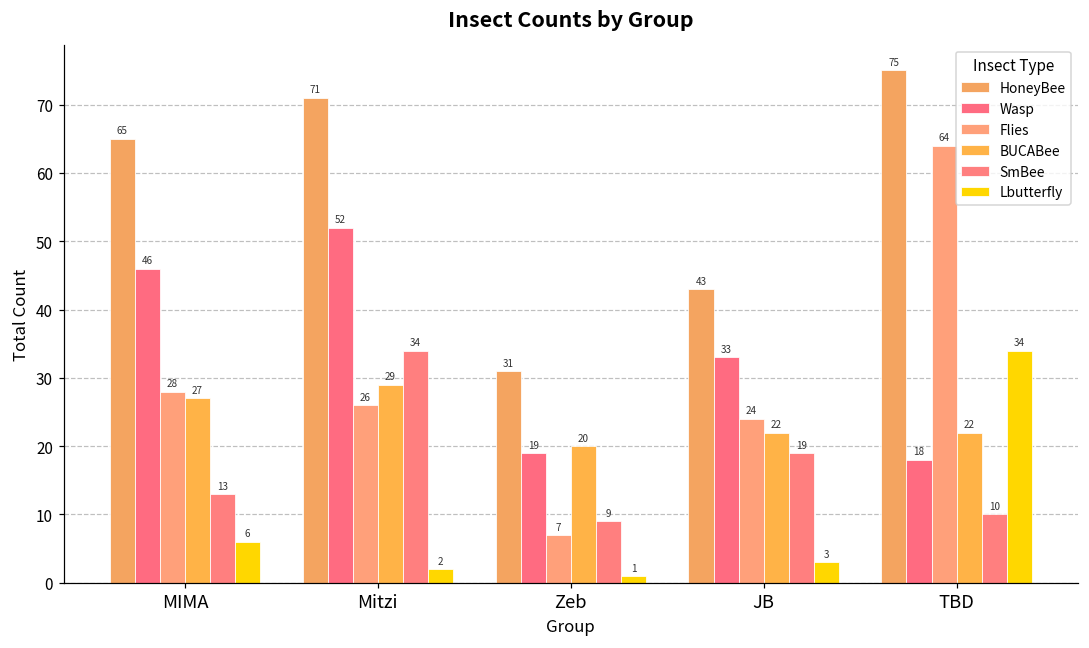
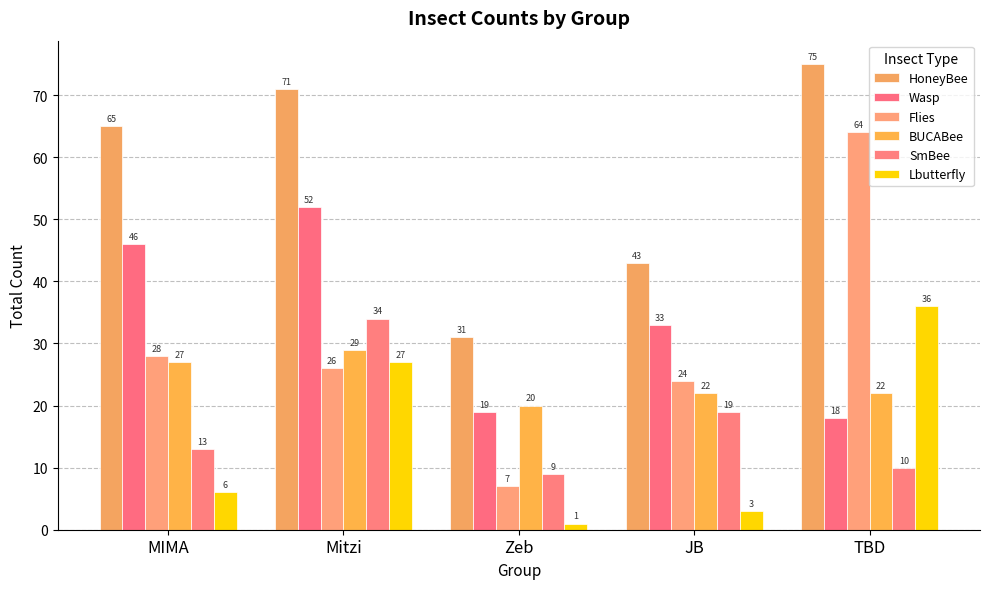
  {
    "Lbutterfly": {
      "MIMA": 6,
-     "Mitzi": 2,
+     "Mitzi": 27,
      "Zeb": 1,
      "JB": 3,
-     "TBD": 34
+     "TBD": 36
    }
  }
